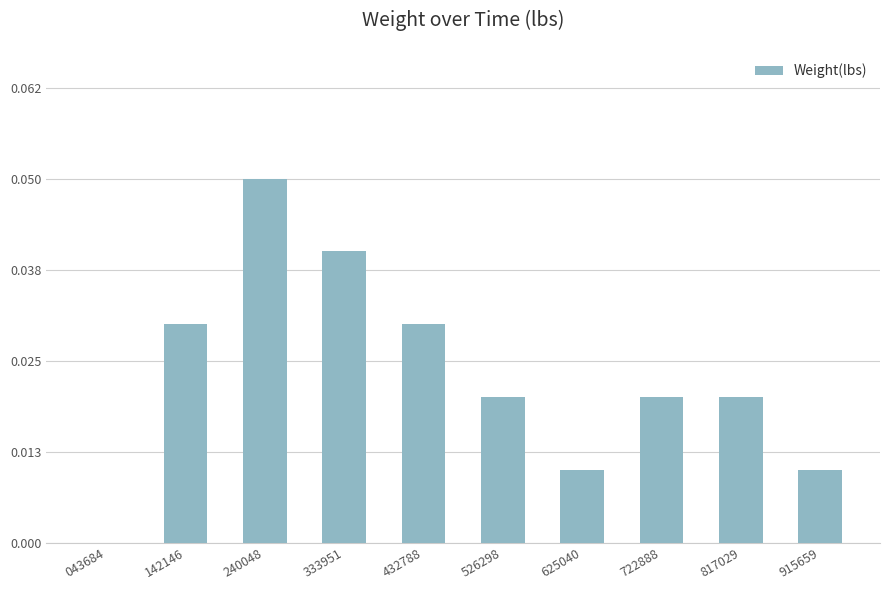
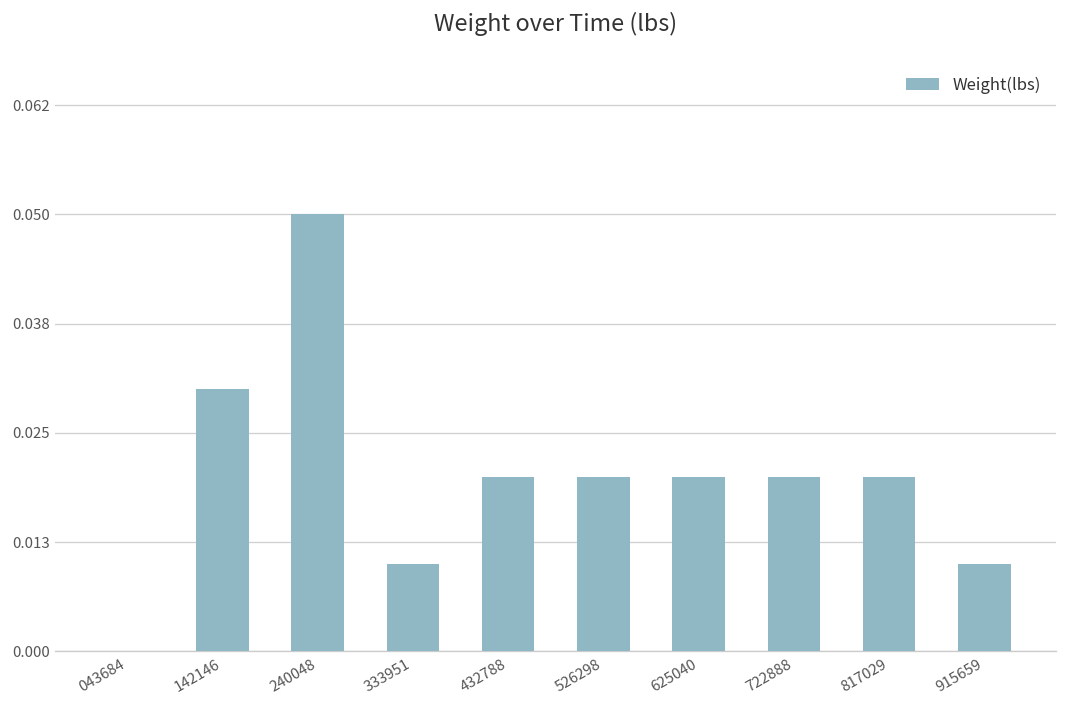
  {
    "043684": 0.00,
    "142146": 0.03,
    "240048": 0.05,
-   "333951": 0.04,
-   "432788": 0.03,
+   "333951": 0.01,
+   "432788": 0.02,
    "526298": 0.02,
-   "625040": 0.01,
+   "625040": 0.02,
    "722888": 0.02,
    "817029": 0.02,
    "915659": 0.01
  }
